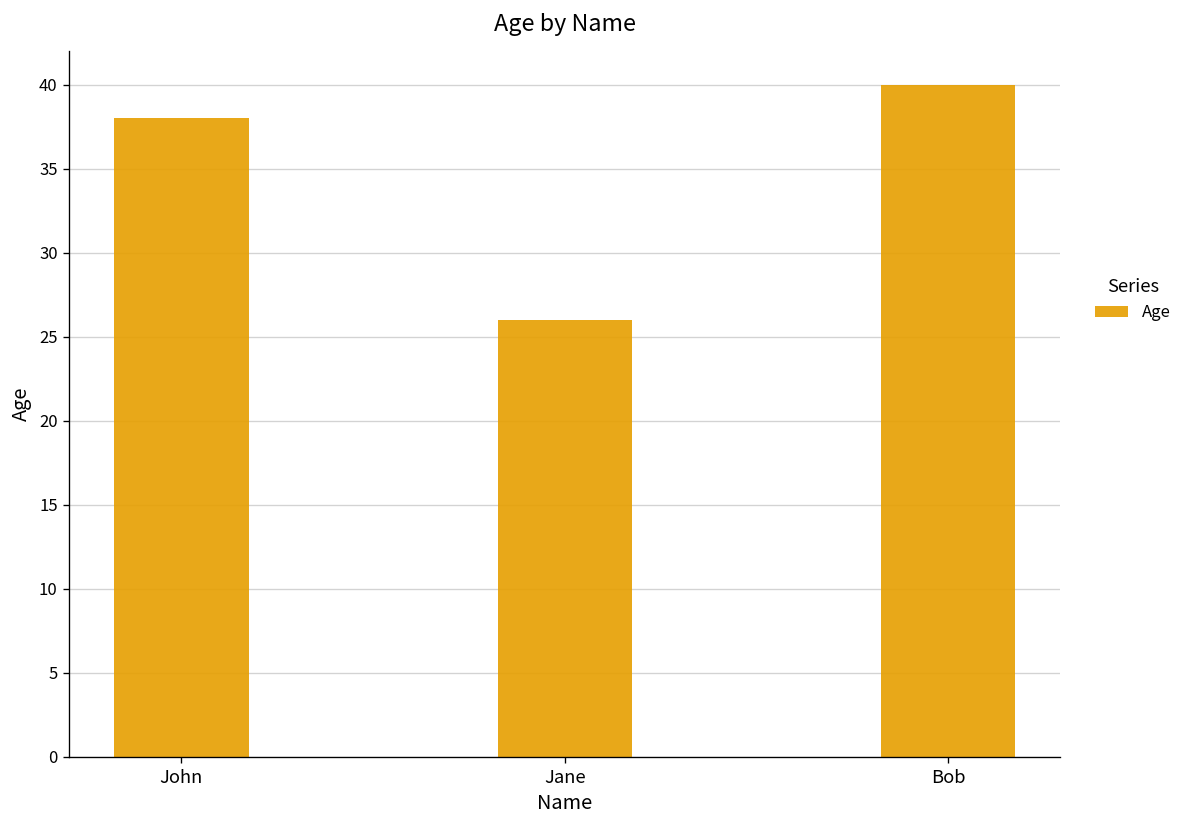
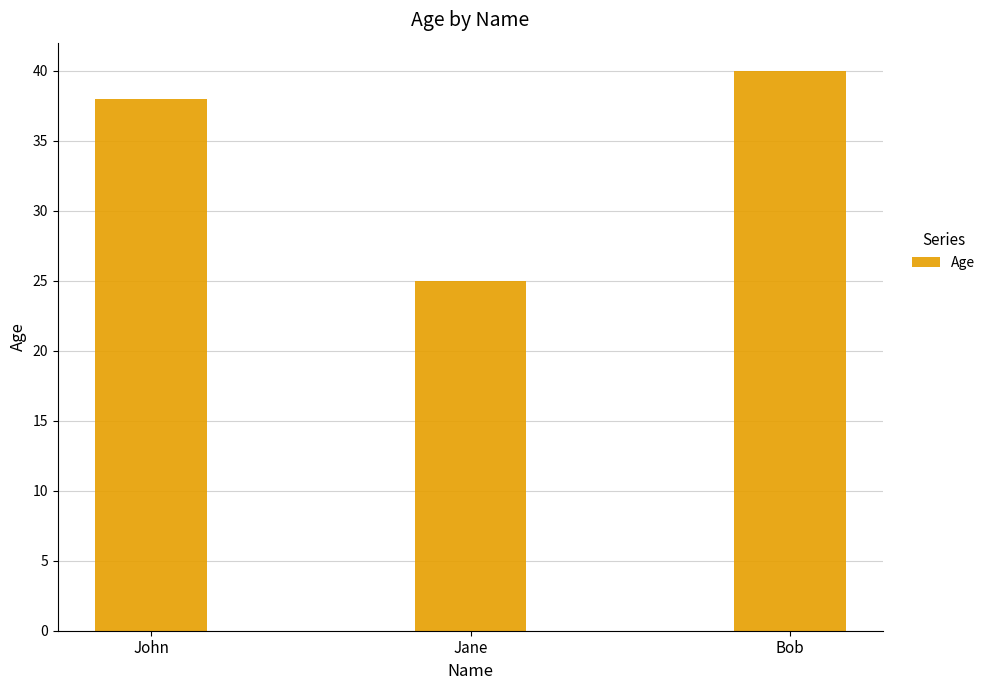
  {
    "John": 38,
-   "Jane": 26,
+   "Jane": 25,
    "Bob": 40
  }
